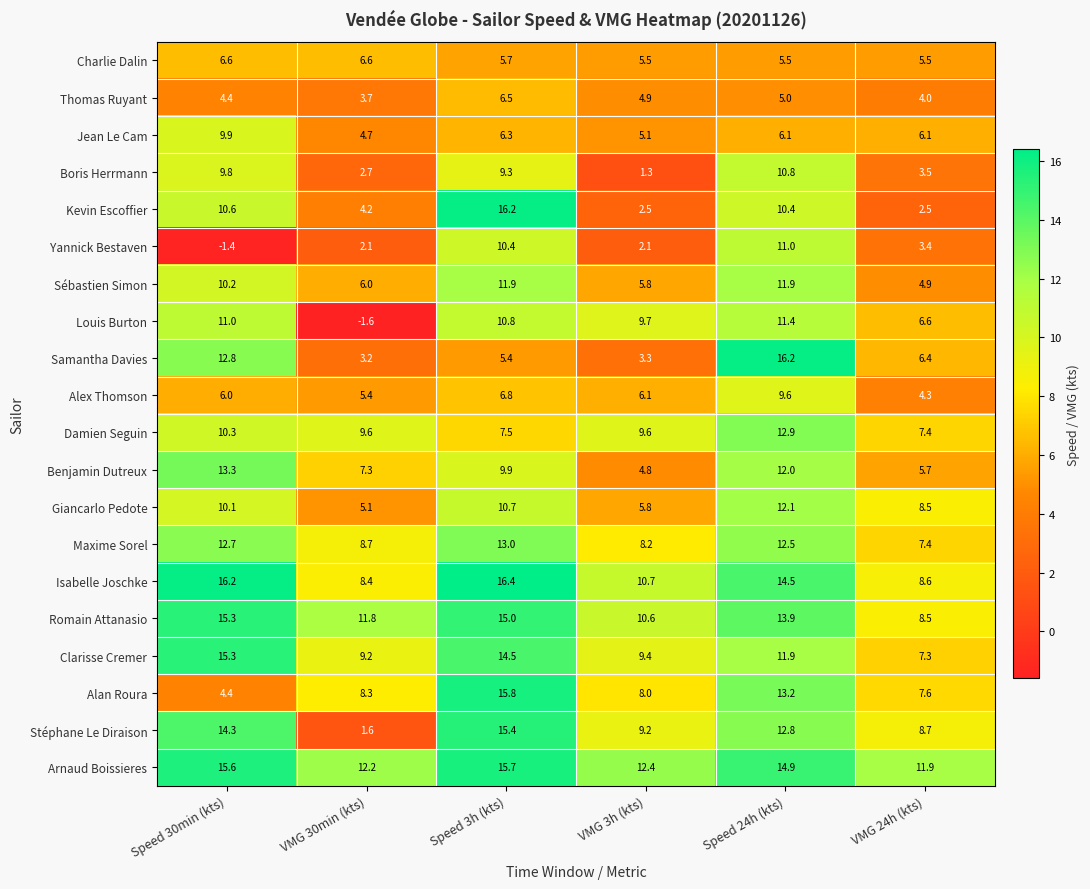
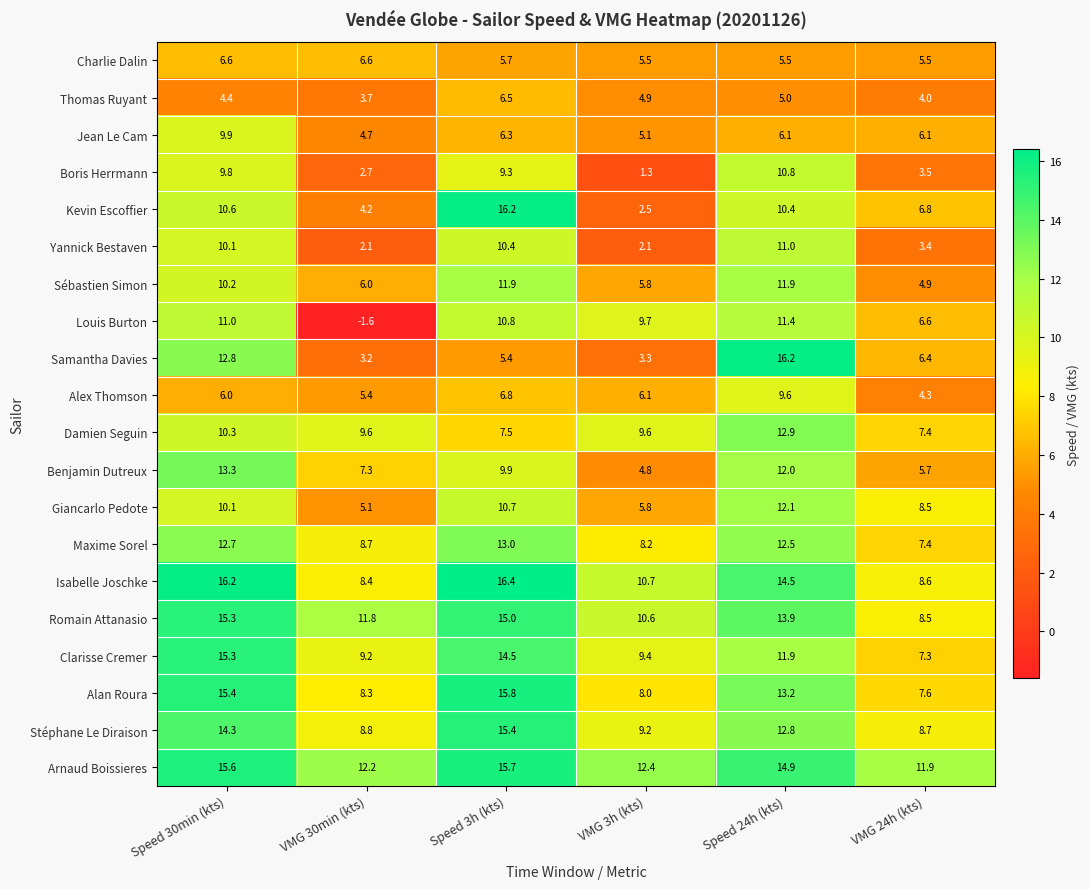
  {
    "Charlie Dalin": {
      "Speed 30min (kts)": 6.6,
      "VMG 30min (kts)": 6.6,
      "Speed 3h (kts)": 5.7,
      "VMG 3h (kts)": 5.5,
      "Speed 24h (kts)": 5.5,
      "VMG 24h (kts)": 5.5
    },
    "Thomas Ruyant": {
      "Speed 30min (kts)": 4.4,
      "VMG 30min (kts)": 3.7,
      "Speed 3h (kts)": 6.5,
      "VMG 3h (kts)": 4.9,
      "Speed 24h (kts)": 5.0,
      "VMG 24h (kts)": 4.0
    },
    "Jean Le Cam": {
      "Speed 30min (kts)": 9.9,
      "VMG 30min (kts)": 4.7,
      "Speed 3h (kts)": 6.3,
      "VMG 3h (kts)": 5.1,
      "Speed 24h (kts)": 6.1,
      "VMG 24h (kts)": 6.1
    },
    "Boris Herrmann": {
      "Speed 30min (kts)": 9.8,
      "VMG 30min (kts)": 2.7,
      "Speed 3h (kts)": 9.3,
      "VMG 3h (kts)": 1.3,
      "Speed 24h (kts)": 10.8,
      "VMG 24h (kts)": 3.5
    },
    "Kevin Escoffier": {
      "Speed 30min (kts)": 10.6,
      "VMG 30min (kts)": 4.2,
      "Speed 3h (kts)": 16.2,
      "VMG 3h (kts)": 2.5,
      "Speed 24h (kts)": 10.4,
-     "VMG 24h (kts)": 2.5
+     "VMG 24h (kts)": 6.8
    },
    "Yannick Bestaven": {
-     "Speed 30min (kts)": -1.4,
+     "Speed 30min (kts)": 10.1,
      "VMG 30min (kts)": 2.1,
      "Speed 3h (kts)": 10.4,
      "VMG 3h (kts)": 2.1,
      "Speed 24h (kts)": 11.0,
      "VMG 24h (kts)": 3.4
    },
    "Sébastien Simon": {
      "Speed 30min (kts)": 10.2,
      "VMG 30min (kts)": 6.0,
      "Speed 3h (kts)": 11.9,
      "VMG 3h (kts)": 5.8,
      "Speed 24h (kts)": 11.9,
      "VMG 24h (kts)": 4.9
    },
    "Louis Burton": {
      "Speed 30min (kts)": 11.0,
      "VMG 30min (kts)": -1.6,
      "Speed 3h (kts)": 10.8,
      "VMG 3h (kts)": 9.7,
      "Speed 24h (kts)": 11.4,
      "VMG 24h (kts)": 6.6
    },
    "Samantha Davies": {
      "Speed 30min (kts)": 12.8,
      "VMG 30min (kts)": 3.2,
      "Speed 3h (kts)": 5.4,
      "VMG 3h (kts)": 3.3,
      "Speed 24h (kts)": 16.2,
      "VMG 24h (kts)": 6.4
    },
    "Alex Thomson": {
      "Speed 30min (kts)": 6.0,
      "VMG 30min (kts)": 5.4,
      "Speed 3h (kts)": 6.8,
      "VMG 3h (kts)": 6.1,
      "Speed 24h (kts)": 9.6,
      "VMG 24h (kts)": 4.3
    },
    "Damien Seguin": {
      "Speed 30min (kts)": 10.3,
      "VMG 30min (kts)": 9.6,
      "Speed 3h (kts)": 7.5,
      "VMG 3h (kts)": 9.6,
      "Speed 24h (kts)": 12.9,
      "VMG 24h (kts)": 7.4
    },
    "Benjamin Dutreux": {
      "Speed 30min (kts)": 13.3,
      "VMG 30min (kts)": 7.3,
      "Speed 3h (kts)": 9.9,
      "VMG 3h (kts)": 4.8,
      "Speed 24h (kts)": 12.0,
      "VMG 24h (kts)": 5.7
    },
    "Giancarlo Pedote": {
      "Speed 30min (kts)": 10.1,
      "VMG 30min (kts)": 5.1,
      "Speed 3h (kts)": 10.7,
      "VMG 3h (kts)": 5.8,
      "Speed 24h (kts)": 12.1,
      "VMG 24h (kts)": 8.5
    },
    "Maxime Sorel": {
      "Speed 30min (kts)": 12.7,
      "VMG 30min (kts)": 8.7,
      "Speed 3h (kts)": 13.0,
      "VMG 3h (kts)": 8.2,
      "Speed 24h (kts)": 12.5,
      "VMG 24h (kts)": 7.4
    },
    "Isabelle Joschke": {
      "Speed 30min (kts)": 16.2,
      "VMG 30min (kts)": 8.4,
      "Speed 3h (kts)": 16.4,
      "VMG 3h (kts)": 10.7,
      "Speed 24h (kts)": 14.5,
      "VMG 24h (kts)": 8.6
    },
    "Romain Attanasio": {
      "Speed 30min (kts)": 15.3,
      "VMG 30min (kts)": 11.8,
      "Speed 3h (kts)": 15.0,
      "VMG 3h (kts)": 10.6,
      "Speed 24h (kts)": 13.9,
      "VMG 24h (kts)": 8.5
    },
    "Clarisse Cremer": {
      "Speed 30min (kts)": 15.3,
      "VMG 30min (kts)": 9.2,
      "Speed 3h (kts)": 14.5,
      "VMG 3h (kts)": 9.4,
      "Speed 24h (kts)": 11.9,
      "VMG 24h (kts)": 7.3
    },
    "Alan Roura": {
-     "Speed 30min (kts)": 4.4,
+     "Speed 30min (kts)": 15.4,
      "VMG 30min (kts)": 8.3,
      "Speed 3h (kts)": 15.8,
      "VMG 3h (kts)": 8.0,
      "Speed 24h (kts)": 13.2,
      "VMG 24h (kts)": 7.6
    },
    "Stéphane Le Diraison": {
      "Speed 30min (kts)": 14.3,
-     "VMG 30min (kts)": 1.6,
+     "VMG 30min (kts)": 8.8,
      "Speed 3h (kts)": 15.4,
      "VMG 3h (kts)": 9.2,
      "Speed 24h (kts)": 12.8,
      "VMG 24h (kts)": 8.7
    },
    "Arnaud Boissieres": {
      "Speed 30min (kts)": 15.6,
      "VMG 30min (kts)": 12.2,
      "Speed 3h (kts)": 15.7,
      "VMG 3h (kts)": 12.4,
      "Speed 24h (kts)": 14.9,
      "VMG 24h (kts)": 11.9
    }
  }
